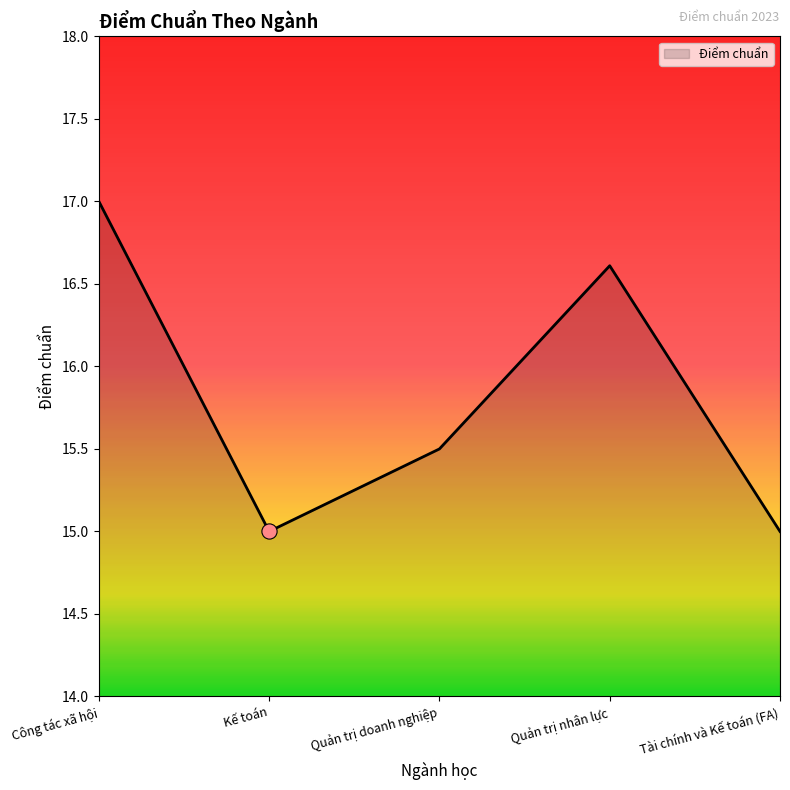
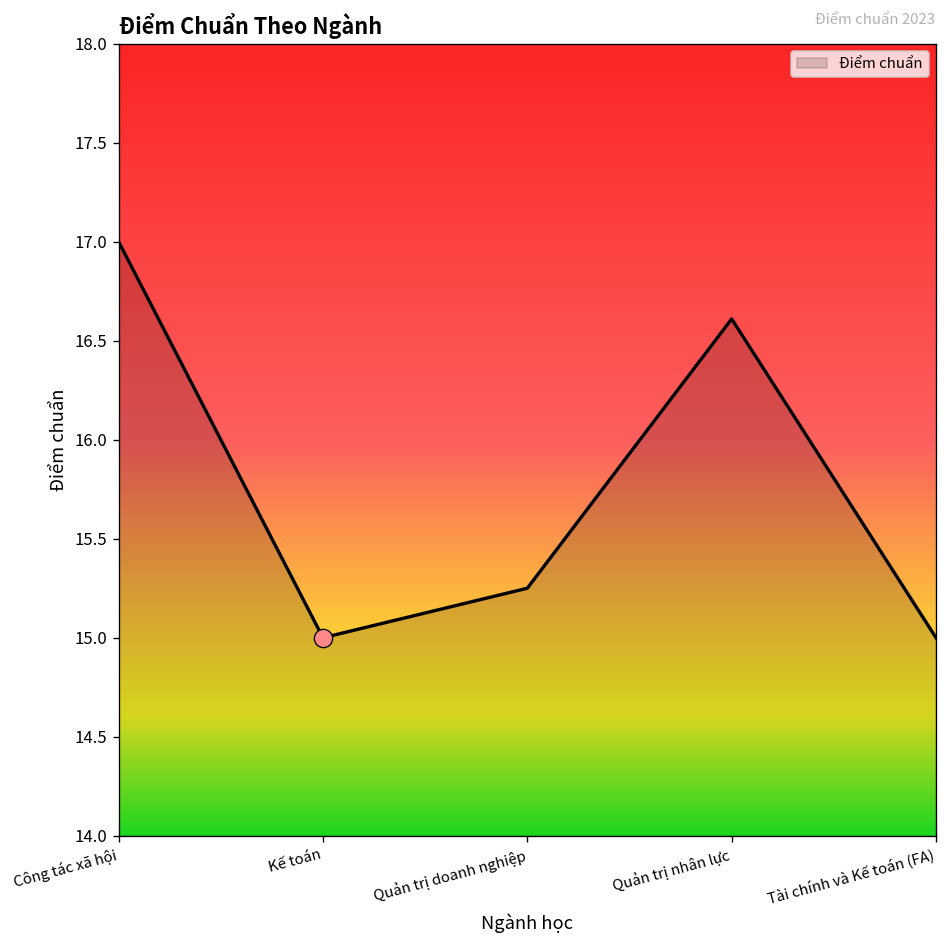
  {
    "Điểm chuẩn": {
      "Công tác xã hội": 17.00,
-     "Quản trị doanh nghiệp": 15.50,
+     "Quản trị doanh nghiệp": 15.25,
      "Quản trị nhân lực": 16.61,
      "Tài chính và Kế toán (FA)": 15.00
    }
  }
